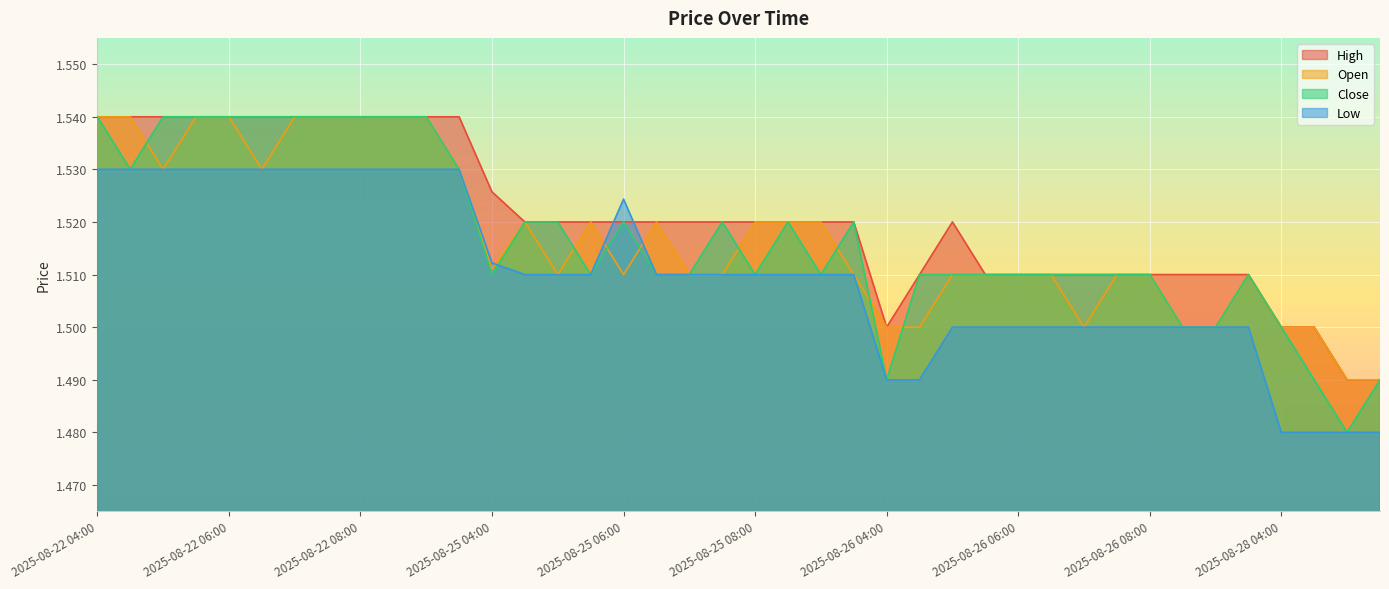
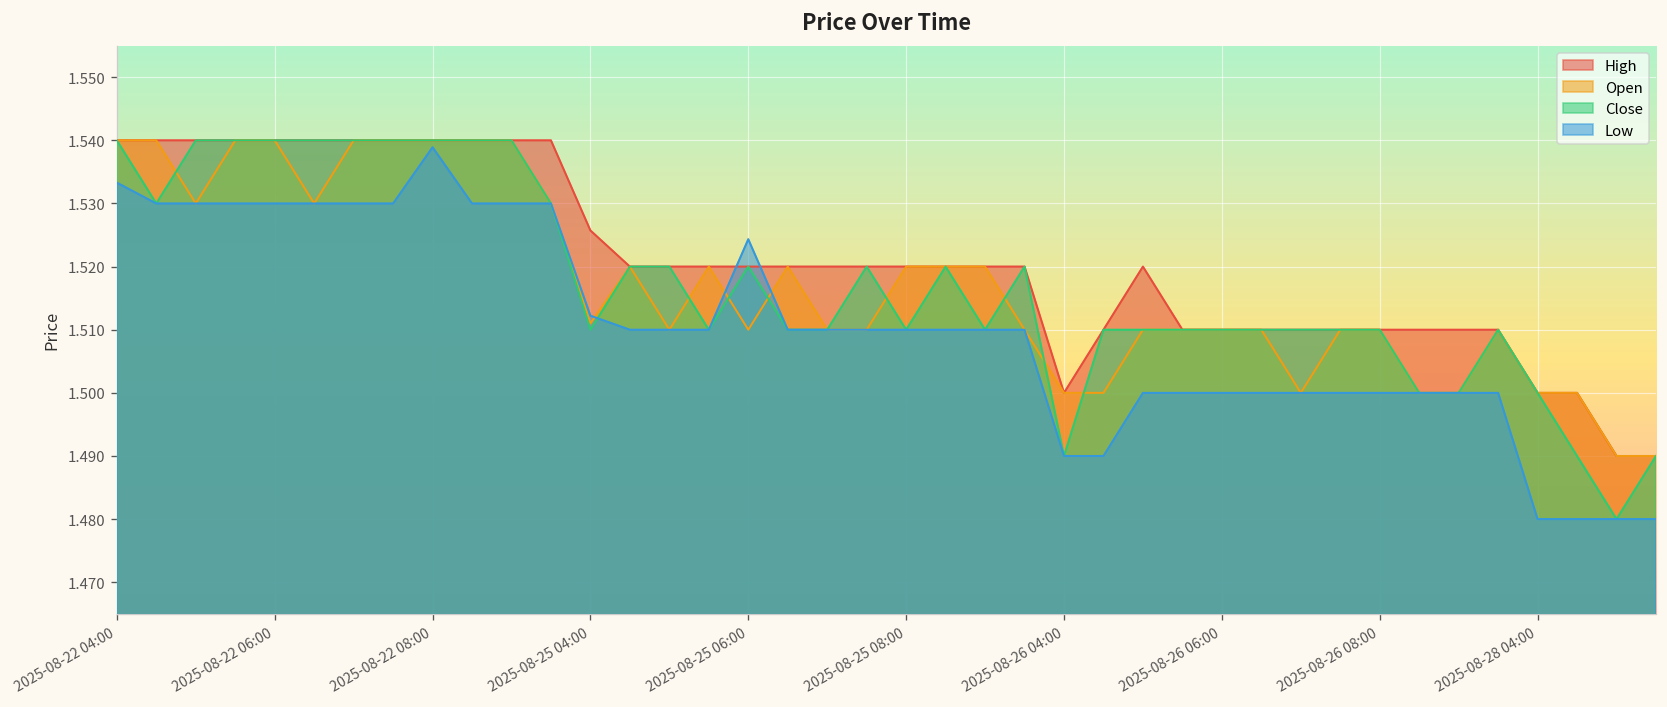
  {
    "High": {
      "2025-08-25 04:00": 1.526
    },
    "Open": {
      "2025-08-25 04:00": 1.511,
      "2025-08-25 06:00": 1.510
    },
    "Close": {
      "2025-08-25 04:00": 1.510
    },
    "Low": {
-     "2025-08-22 04:00": 1.530,
+     "2025-08-22 04:00": 1.533,
      "2025-08-22 06:00": 1.530,
-     "2025-08-22 08:00": 1.530,
+     "2025-08-22 08:00": 1.539,
      "2025-08-25 04:00": 1.512,
      "2025-08-25 06:00": 1.524,
      "2025-08-26 06:00": 1.500,
      "2025-08-26 08:00": 1.500,
      "2025-08-28 04:00": 1.480
    }
  }
